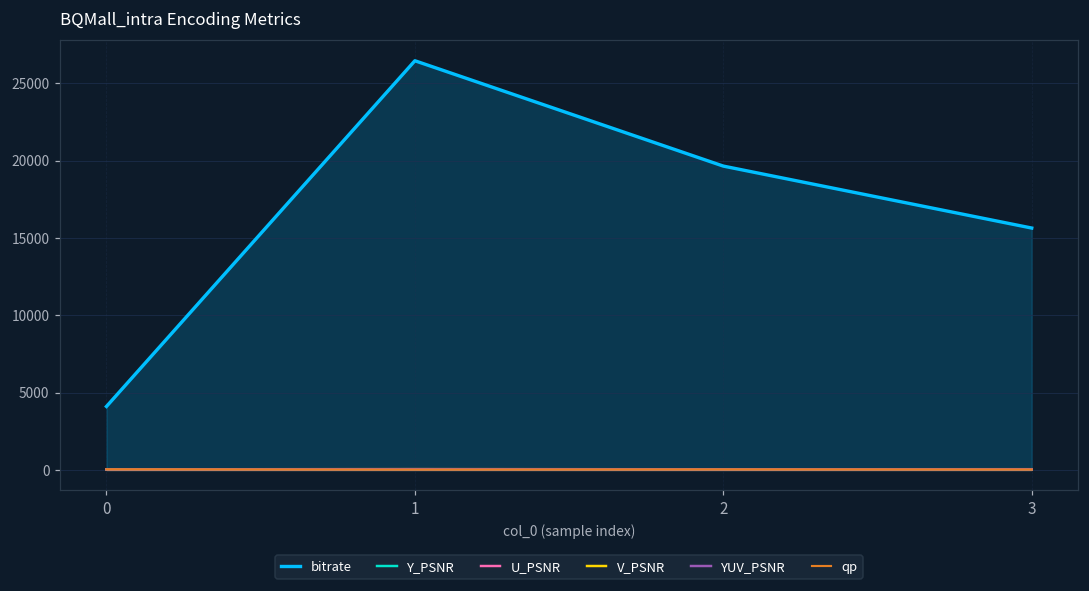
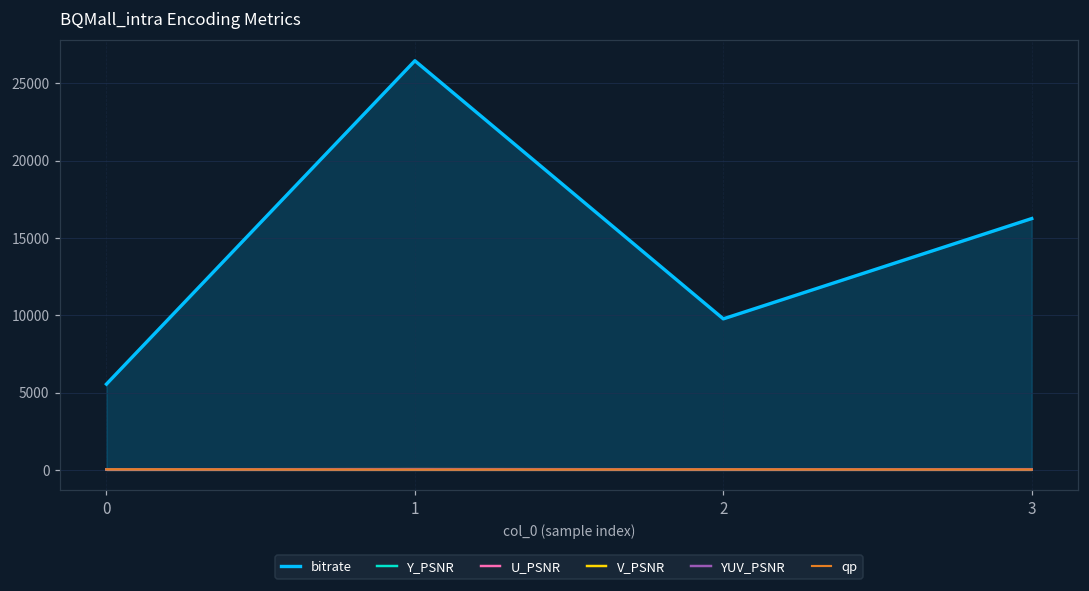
  {
    "bitrate": {
-     "0": 4100,
+     "0": 5500,
      "1": 26500,
-     "2": 19600,
-     "3": 15600
+     "2": 9800,
+     "3": 16200
    },
    "qp": {
      "0": 0,
      "1": 0,
      "2": 0,
      "3": 0
    }
  }
